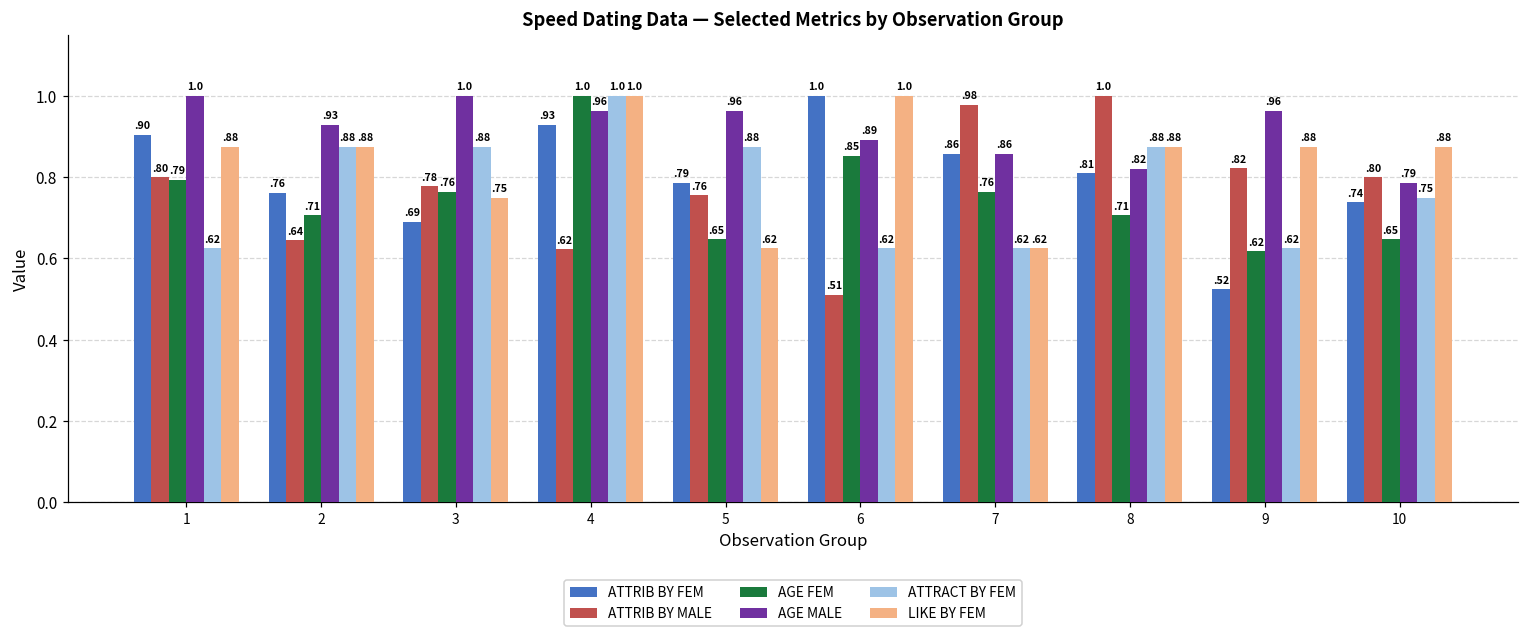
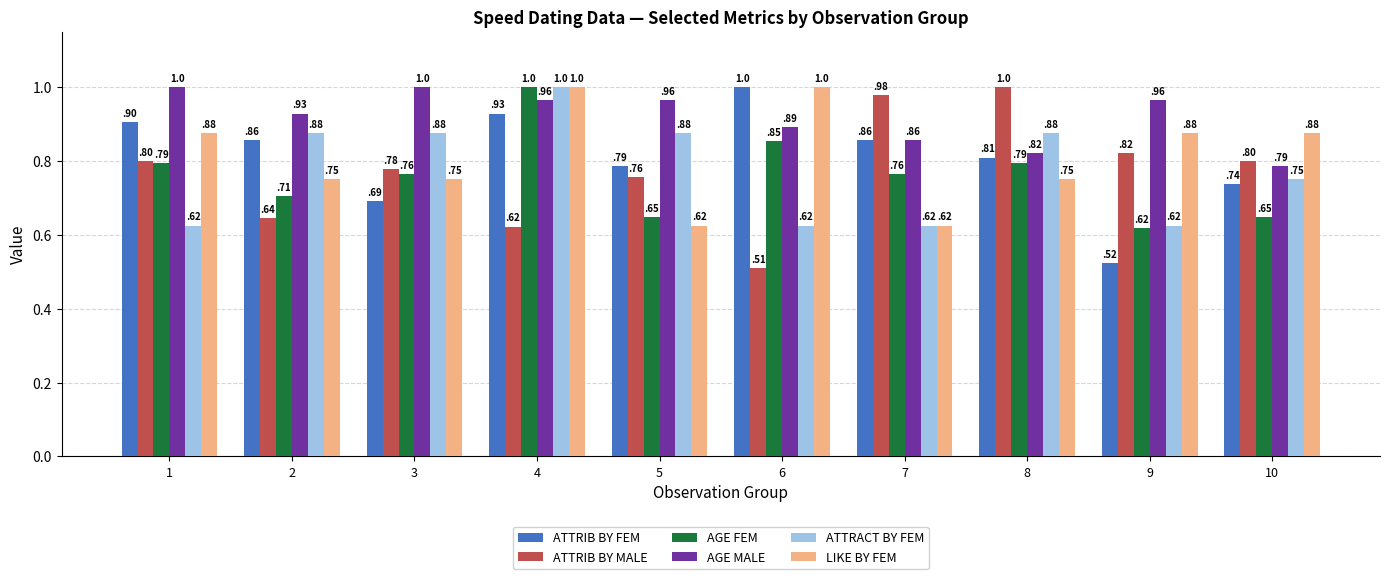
  {
    "ATTRIB BY FEM": {
-     "2": 76,
+     "2": 86,
      "6": 1.0
    },
    "ATTRIB BY MALE": {
      "8": 1.0
    },
    "AGE FEM": {
      "4": 1.0,
-     "8": 71
+     "8": 79
    },
    "AGE MALE": {
      "1": 1.0,
      "3": 1.0
    },
    "ATTRACT BY FEM": {
      "4": 1.0
    },
    "LIKE BY FEM": {
-     "2": 88,
+     "2": 75,
      "4": 1.0,
      "6": 1.0,
-     "8": 88
+     "8": 75
    }
  }
